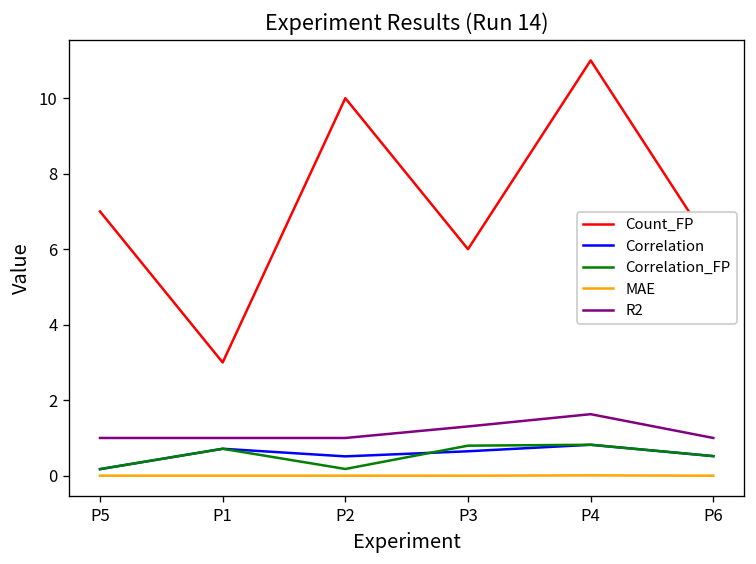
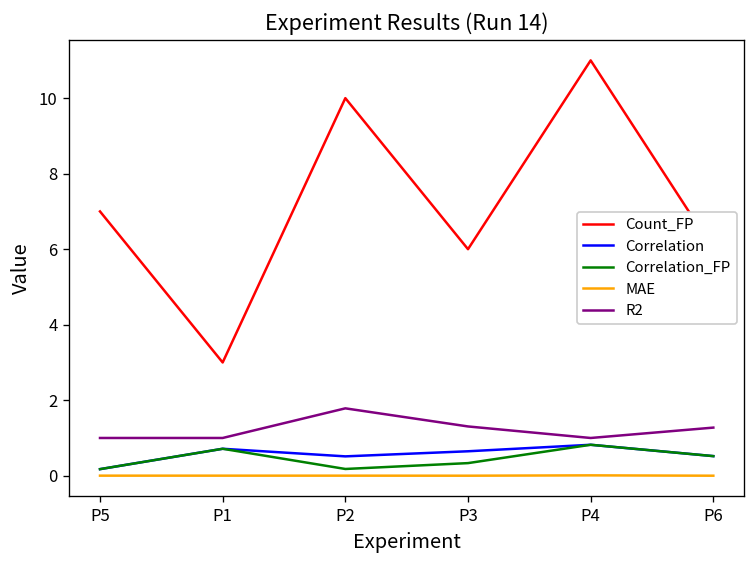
  {
    "Count_FP": {
      "P5": 7.0,
      "P1": 3.0,
      "P2": 10.0,
      "P3": 6.0,
      "P4": 11.0
    },
    "Correlation": {
      "P2": 0.5,
      "P3": 0.6
    },
    "Correlation_FP": {
      "P2": 0.2,
-     "P3": 0.8
+     "P3": 0.3
    },
    "MAE": {
      "P5": 0.0,
      "P1": 0.0,
      "P2": 0.0,
      "P3": 0.0,
      "P4": 0.0,
      "P6": 0.0
    },
    "R2": {
      "P5": 1.0,
      "P1": 1.0,
-     "P2": 1.0,
+     "P2": 1.8,
      "P3": 1.3,
-     "P4": 1.6,
-     "P6": 1.0
+     "P4": 1.0,
+     "P6": 1.3
    }
  }
